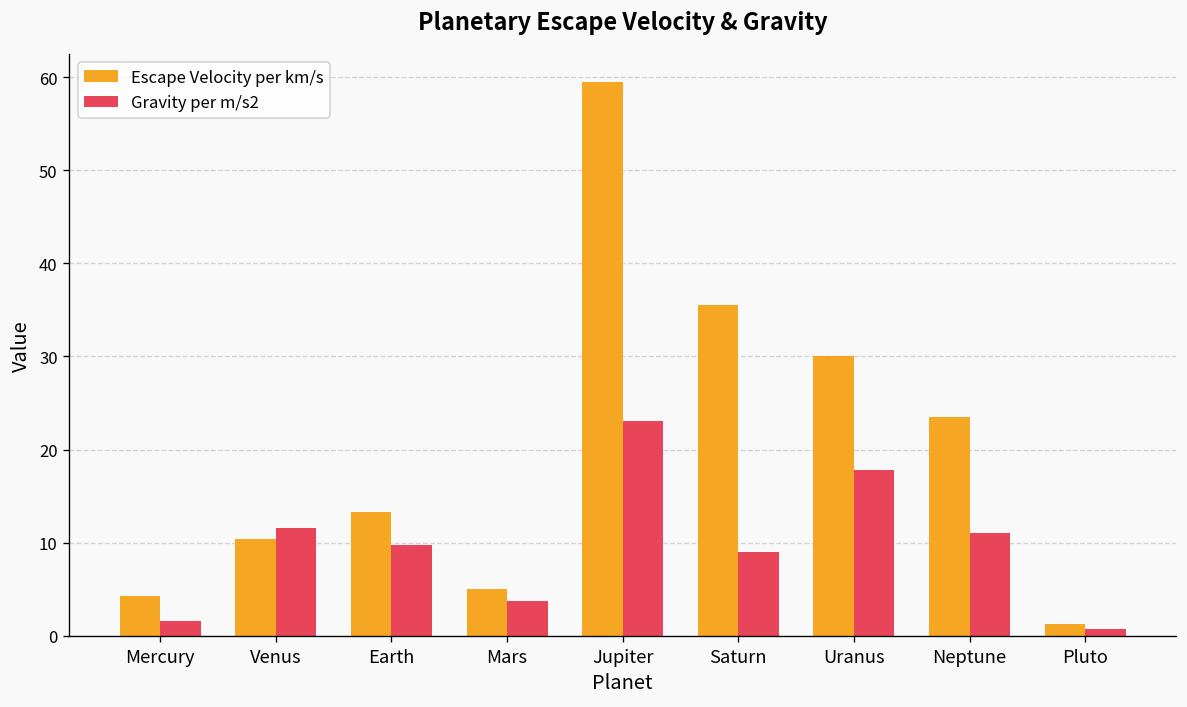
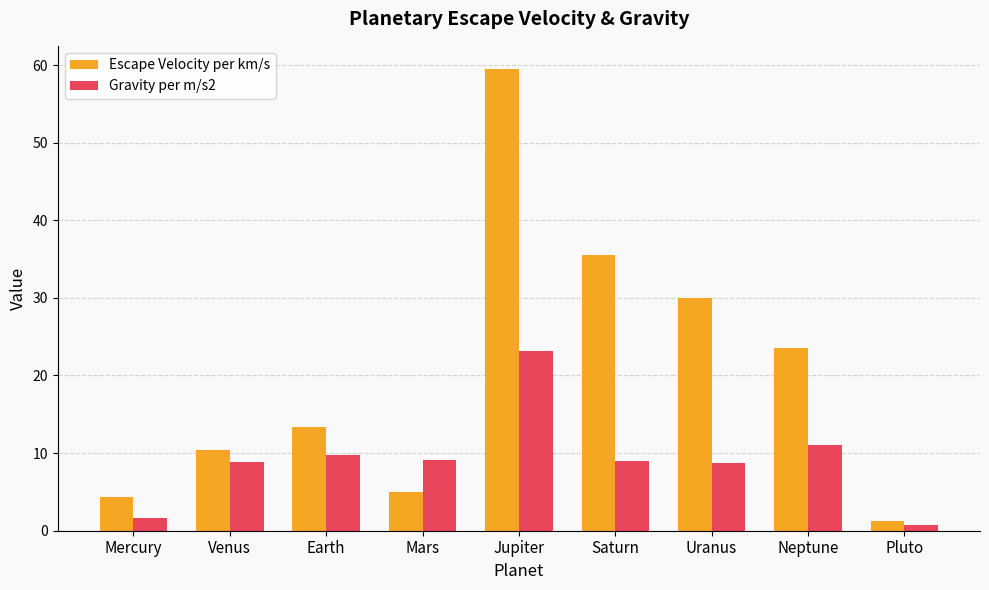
  {
    "Escape Velocity per km/s": {
      "Mercury": 4,
      "Venus": 10,
      "Earth": 13,
      "Mars": 5,
      "Jupiter": 60,
      "Saturn": 36,
      "Uranus": 30,
      "Neptune": 24,
      "Pluto": 1
    },
    "Gravity per m/s2": {
      "Mercury": 2,
-     "Venus": 12,
+     "Venus": 9,
      "Earth": 10,
-     "Mars": 4,
+     "Mars": 9,
      "Jupiter": 23,
      "Saturn": 9,
-     "Uranus": 18,
+     "Uranus": 9,
      "Neptune": 11,
      "Pluto": 1
    }
  }
